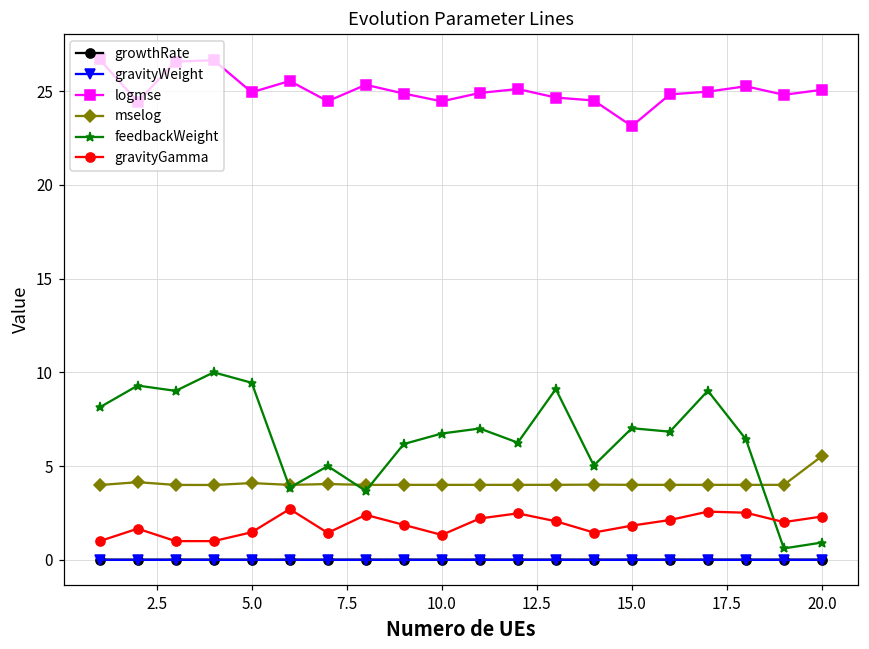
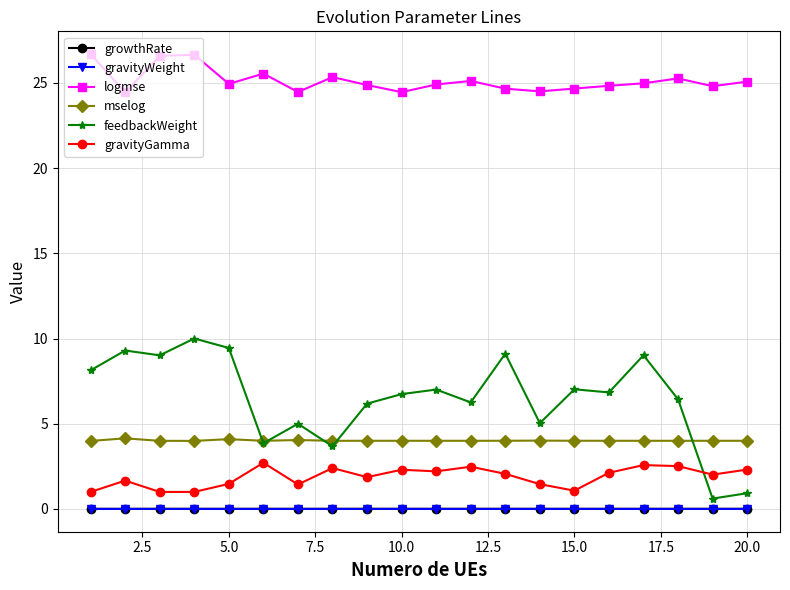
  {
    "gravityWeight": {
      "5.0": 0.0,
      "10.0": 0.0,
      "15.0": 0.0,
      "20.0": 0.0
    },
    "logmse": {
      "5.0": 24.9,
      "10.0": 24.5,
-     "15.0": 23.1,
+     "15.0": 24.7,
      "20.0": 25.1
    },
    "mselog": {
      "5.0": 4.1,
      "10.0": 4.0,
      "15.0": 4.0,
-     "20.0": 5.5
+     "20.0": 4.0
    },
    "feedbackWeight": {
      "5.0": 9.4,
      "10.0": 6.7,
      "15.0": 7.0,
      "20.0": 0.9
    },
    "gravityGamma": {
      "5.0": 1.5,
-     "10.0": 1.3,
-     "15.0": 1.8,
+     "10.0": 2.3,
+     "15.0": 1.1,
      "20.0": 2.3
    }
  }
